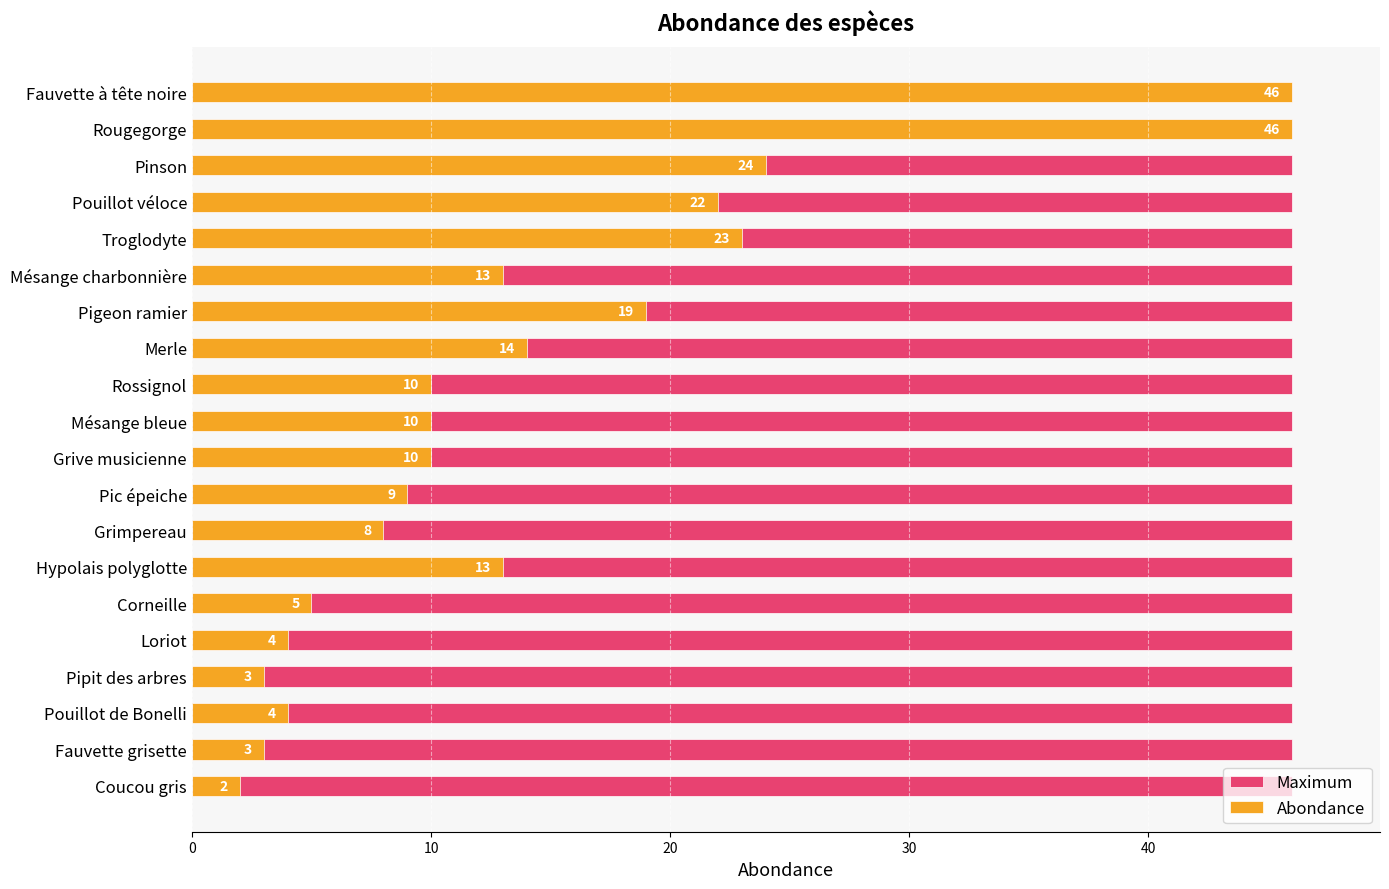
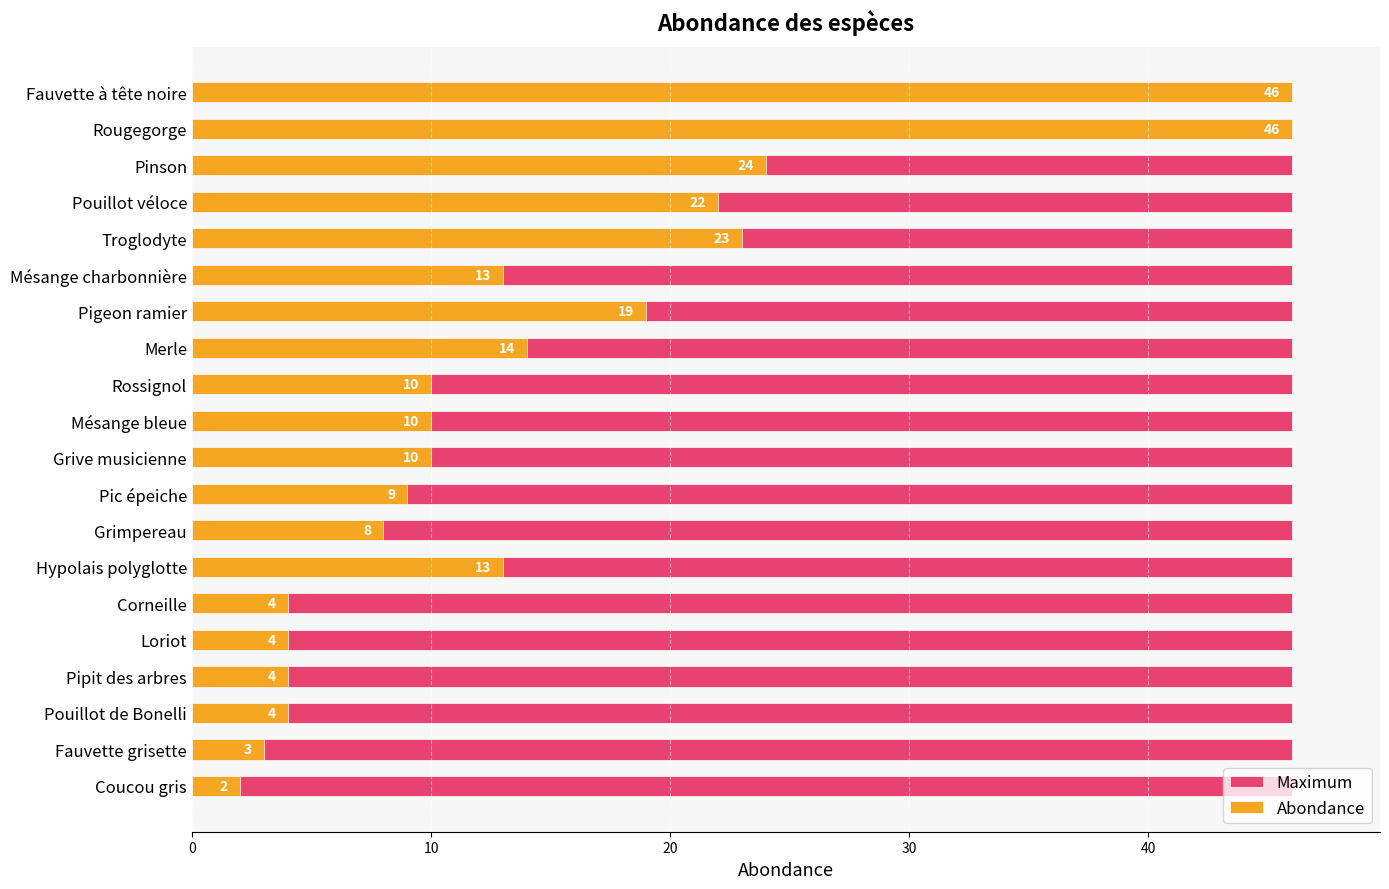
  {
    "Maximum": {
      "Fauvette à tête noire": 46,
      "Rougegorge": 46
    },
    "Abondance": {
      "Fauvette à tête noire": 46,
      "Rougegorge": 46,
-     "Corneille": 5,
-     "Pipit des arbres": 3
+     "Corneille": 4,
+     "Pipit des arbres": 4
    }
  }
